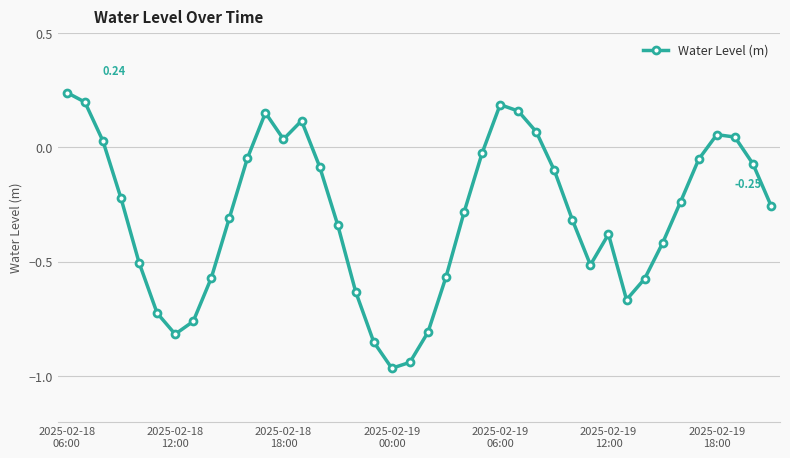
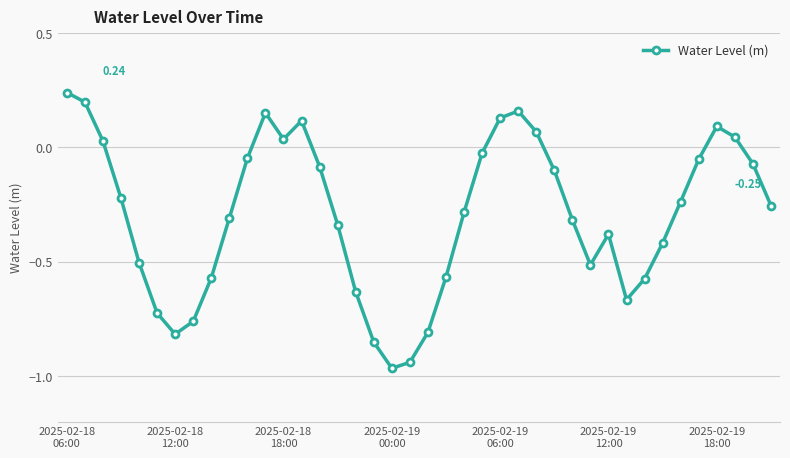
  {
    "2025-02-18 06:00": 0.24,
    "2025-02-18 12:00": -0.82,
    "2025-02-18 18:00": 0.04,
    "2025-02-19 00:00": -0.97,
-   "2025-02-19 06:00": 0.19,
+   "2025-02-19 06:00": 0.13,
    "2025-02-19 12:00": -0.38,
-   "2025-02-19 18:00": 0.06
+   "2025-02-19 18:00": 0.09
  }
